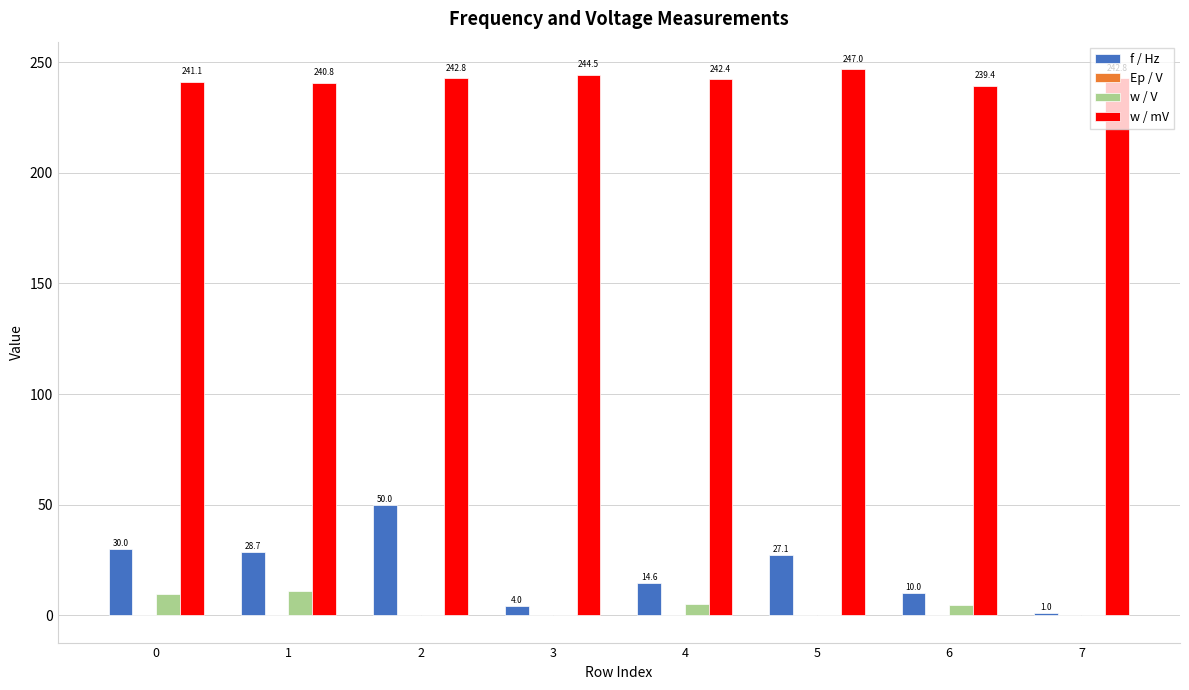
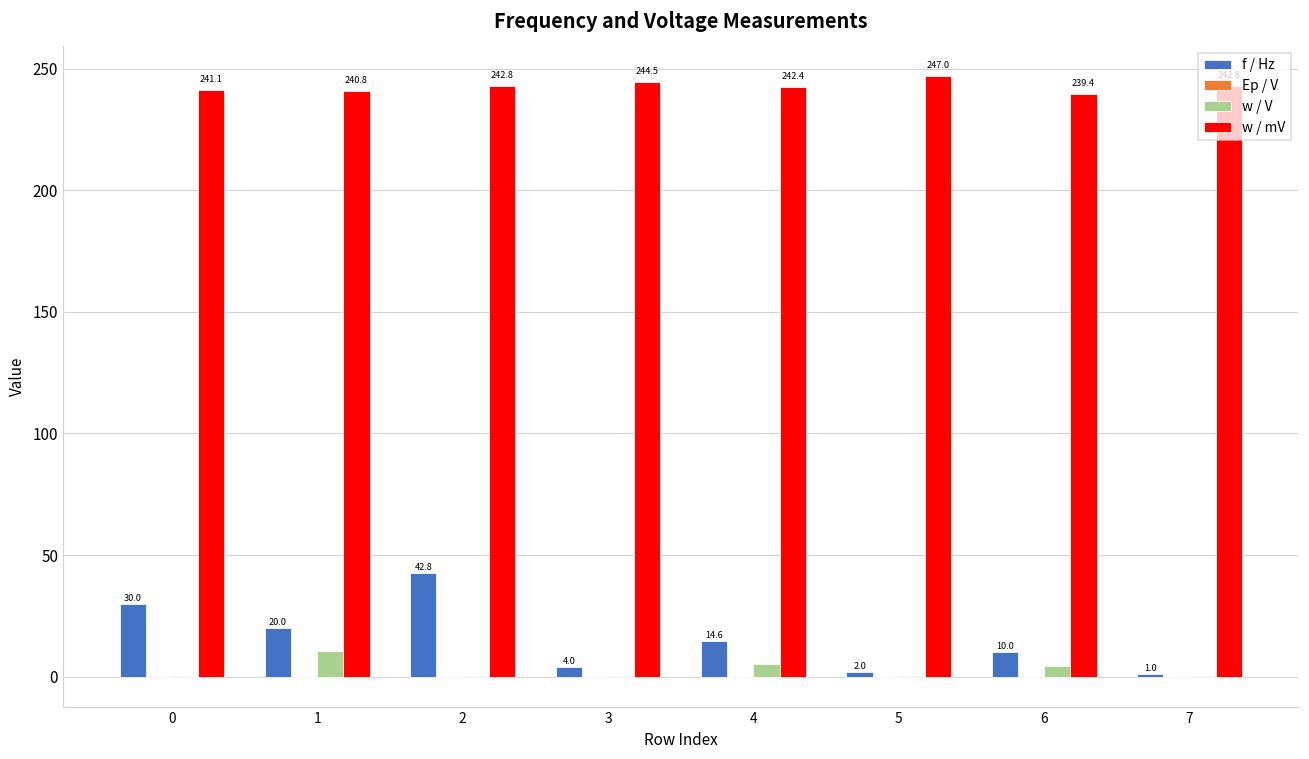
  {
    "f / Hz": {
      "0": 30.0,
-     "1": 28.7,
-     "2": 50.0,
+     "1": 20.0,
+     "2": 42.8,
      "3": 4.0,
      "4": 14.6,
-     "5": 27.1,
+     "5": 2.0,
      "6": 10.0,
      "7": 1.0
    },
    "w / V": {
-     "0": 9,
+     "0": 0,
      "1": 11,
      "4": 5,
      "6": 4
    },
    "w / mV": {
      "0": 241.1,
      "1": 240.8,
      "2": 242.8,
      "3": 244.5,
      "4": 242.4,
      "5": 247.0,
      "6": 239.4
    }
  }
